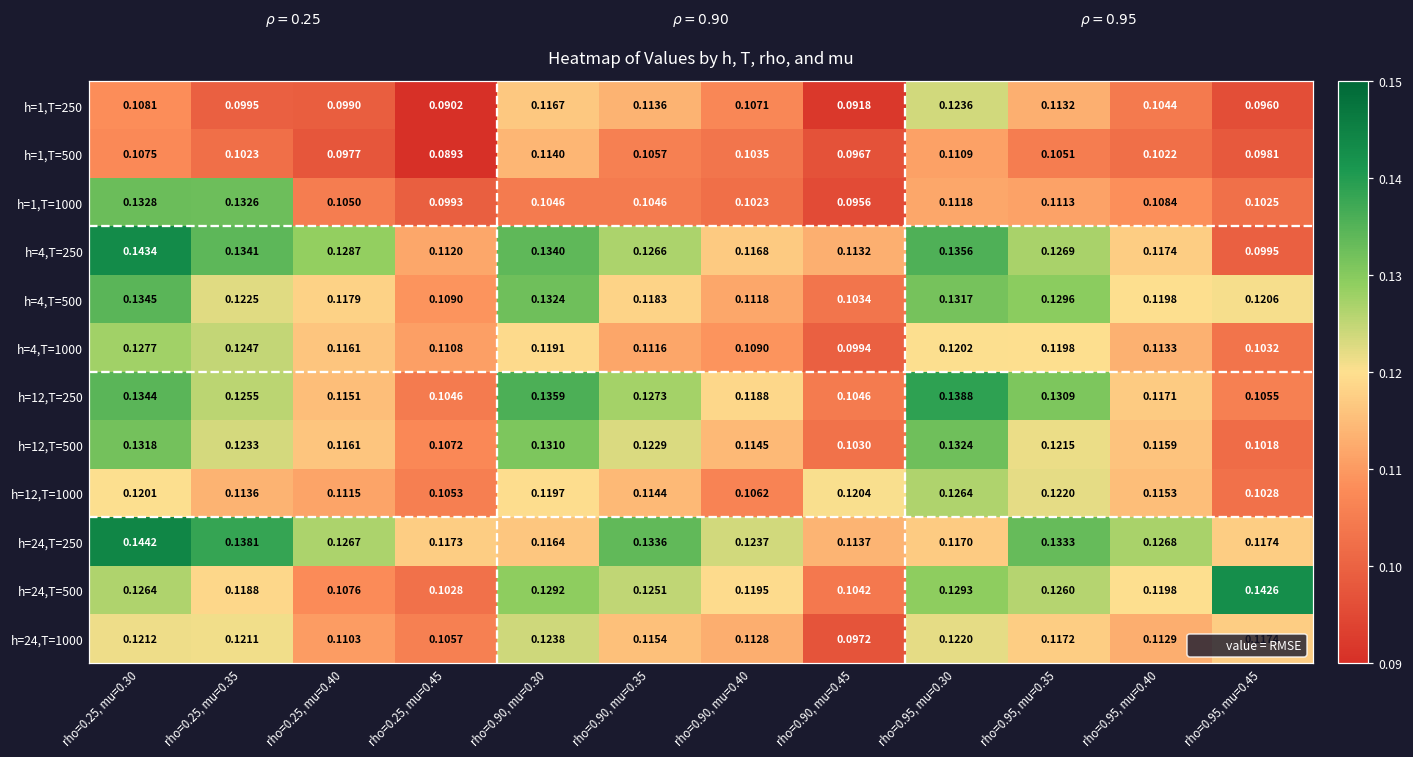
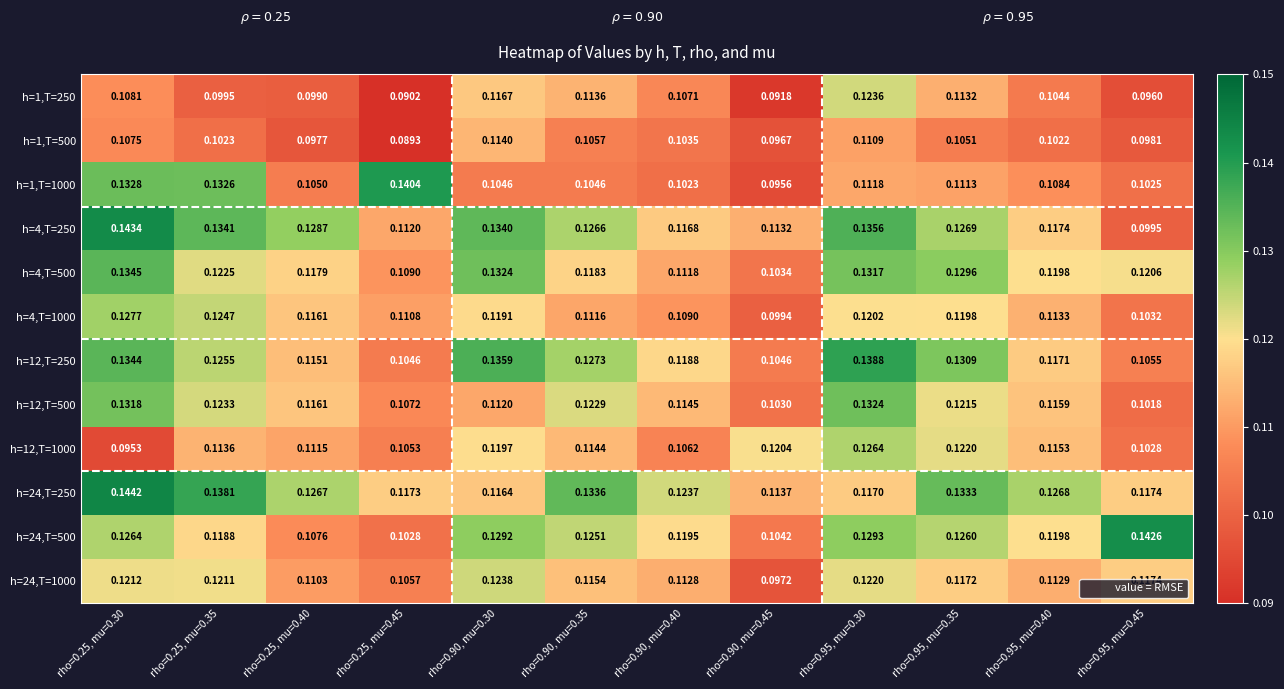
  {
    "h=1,T=250": {
      "rho=0.25, mu=0.30": 0.1081,
      "rho=0.25, mu=0.35": 0.0995,
      "rho=0.25, mu=0.40": 0.0990,
      "rho=0.25, mu=0.45": 0.0902,
      "rho=0.90, mu=0.30": 0.1167,
      "rho=0.90, mu=0.35": 0.1136,
      "rho=0.90, mu=0.40": 0.1071,
      "rho=0.90, mu=0.45": 0.0918,
      "rho=0.95, mu=0.30": 0.1236,
      "rho=0.95, mu=0.35": 0.1132,
      "rho=0.95, mu=0.40": 0.1044,
      "rho=0.95, mu=0.45": 0.0960
    },
    "h=1,T=500": {
      "rho=0.25, mu=0.30": 0.1075,
      "rho=0.25, mu=0.35": 0.1023,
      "rho=0.25, mu=0.40": 0.0977,
      "rho=0.25, mu=0.45": 0.0893,
      "rho=0.90, mu=0.30": 0.1140,
      "rho=0.90, mu=0.35": 0.1057,
      "rho=0.90, mu=0.40": 0.1035,
      "rho=0.90, mu=0.45": 0.0967,
      "rho=0.95, mu=0.30": 0.1109,
      "rho=0.95, mu=0.35": 0.1051,
      "rho=0.95, mu=0.40": 0.1022,
      "rho=0.95, mu=0.45": 0.0981
    },
    "h=1,T=1000": {
      "rho=0.25, mu=0.30": 0.1328,
      "rho=0.25, mu=0.35": 0.1326,
      "rho=0.25, mu=0.40": 0.1050,
-     "rho=0.25, mu=0.45": 0.0993,
+     "rho=0.25, mu=0.45": 0.1404,
      "rho=0.90, mu=0.30": 0.1046,
      "rho=0.90, mu=0.35": 0.1046,
      "rho=0.90, mu=0.40": 0.1023,
      "rho=0.90, mu=0.45": 0.0956,
      "rho=0.95, mu=0.30": 0.1118,
      "rho=0.95, mu=0.35": 0.1113,
      "rho=0.95, mu=0.40": 0.1084,
      "rho=0.95, mu=0.45": 0.1025
    },
    "h=4,T=250": {
      "rho=0.25, mu=0.30": 0.1434,
      "rho=0.25, mu=0.35": 0.1341,
      "rho=0.25, mu=0.40": 0.1287,
      "rho=0.25, mu=0.45": 0.1120,
      "rho=0.90, mu=0.30": 0.1340,
      "rho=0.90, mu=0.35": 0.1266,
      "rho=0.90, mu=0.40": 0.1168,
      "rho=0.90, mu=0.45": 0.1132,
      "rho=0.95, mu=0.30": 0.1356,
      "rho=0.95, mu=0.35": 0.1269,
      "rho=0.95, mu=0.40": 0.1174,
      "rho=0.95, mu=0.45": 0.0995
    },
    "h=4,T=500": {
      "rho=0.25, mu=0.30": 0.1345,
      "rho=0.25, mu=0.35": 0.1225,
      "rho=0.25, mu=0.40": 0.1179,
      "rho=0.25, mu=0.45": 0.1090,
      "rho=0.90, mu=0.30": 0.1324,
      "rho=0.90, mu=0.35": 0.1183,
      "rho=0.90, mu=0.40": 0.1118,
      "rho=0.90, mu=0.45": 0.1034,
      "rho=0.95, mu=0.30": 0.1317,
      "rho=0.95, mu=0.35": 0.1296,
      "rho=0.95, mu=0.40": 0.1198,
      "rho=0.95, mu=0.45": 0.1206
    },
    "h=4,T=1000": {
      "rho=0.25, mu=0.30": 0.1277,
      "rho=0.25, mu=0.35": 0.1247,
      "rho=0.25, mu=0.40": 0.1161,
      "rho=0.25, mu=0.45": 0.1108,
      "rho=0.90, mu=0.30": 0.1191,
      "rho=0.90, mu=0.35": 0.1116,
      "rho=0.90, mu=0.40": 0.1090,
      "rho=0.90, mu=0.45": 0.0994,
      "rho=0.95, mu=0.30": 0.1202,
      "rho=0.95, mu=0.35": 0.1198,
      "rho=0.95, mu=0.40": 0.1133,
      "rho=0.95, mu=0.45": 0.1032
    },
    "h=12,T=250": {
      "rho=0.25, mu=0.30": 0.1344,
      "rho=0.25, mu=0.35": 0.1255,
      "rho=0.25, mu=0.40": 0.1151,
      "rho=0.25, mu=0.45": 0.1046,
      "rho=0.90, mu=0.30": 0.1359,
      "rho=0.90, mu=0.35": 0.1273,
      "rho=0.90, mu=0.40": 0.1188,
      "rho=0.90, mu=0.45": 0.1046,
      "rho=0.95, mu=0.30": 0.1388,
      "rho=0.95, mu=0.35": 0.1309,
      "rho=0.95, mu=0.40": 0.1171,
      "rho=0.95, mu=0.45": 0.1055
    },
    "h=12,T=500": {
      "rho=0.25, mu=0.30": 0.1318,
      "rho=0.25, mu=0.35": 0.1233,
      "rho=0.25, mu=0.40": 0.1161,
      "rho=0.25, mu=0.45": 0.1072,
-     "rho=0.90, mu=0.30": 0.1310,
+     "rho=0.90, mu=0.30": 0.1120,
      "rho=0.90, mu=0.35": 0.1229,
      "rho=0.90, mu=0.40": 0.1145,
      "rho=0.90, mu=0.45": 0.1030,
      "rho=0.95, mu=0.30": 0.1324,
      "rho=0.95, mu=0.35": 0.1215,
      "rho=0.95, mu=0.40": 0.1159,
      "rho=0.95, mu=0.45": 0.1018
    },
    "h=12,T=1000": {
-     "rho=0.25, mu=0.30": 0.1201,
+     "rho=0.25, mu=0.30": 0.0953,
      "rho=0.25, mu=0.35": 0.1136,
      "rho=0.25, mu=0.40": 0.1115,
      "rho=0.25, mu=0.45": 0.1053,
      "rho=0.90, mu=0.30": 0.1197,
      "rho=0.90, mu=0.35": 0.1144,
      "rho=0.90, mu=0.40": 0.1062,
      "rho=0.90, mu=0.45": 0.1204,
      "rho=0.95, mu=0.30": 0.1264,
      "rho=0.95, mu=0.35": 0.1220,
      "rho=0.95, mu=0.40": 0.1153,
      "rho=0.95, mu=0.45": 0.1028
    },
    "h=24,T=250": {
      "rho=0.25, mu=0.30": 0.1442,
      "rho=0.25, mu=0.35": 0.1381,
      "rho=0.25, mu=0.40": 0.1267,
      "rho=0.25, mu=0.45": 0.1173,
      "rho=0.90, mu=0.30": 0.1164,
      "rho=0.90, mu=0.35": 0.1336,
      "rho=0.90, mu=0.40": 0.1237,
      "rho=0.90, mu=0.45": 0.1137,
      "rho=0.95, mu=0.30": 0.1170,
      "rho=0.95, mu=0.35": 0.1333,
      "rho=0.95, mu=0.40": 0.1268,
      "rho=0.95, mu=0.45": 0.1174
    },
    "h=24,T=500": {
      "rho=0.25, mu=0.30": 0.1264,
      "rho=0.25, mu=0.35": 0.1188,
      "rho=0.25, mu=0.40": 0.1076,
      "rho=0.25, mu=0.45": 0.1028,
      "rho=0.90, mu=0.30": 0.1292,
      "rho=0.90, mu=0.35": 0.1251,
      "rho=0.90, mu=0.40": 0.1195,
      "rho=0.90, mu=0.45": 0.1042,
      "rho=0.95, mu=0.30": 0.1293,
      "rho=0.95, mu=0.35": 0.1260,
      "rho=0.95, mu=0.40": 0.1198,
      "rho=0.95, mu=0.45": 0.1426
    },
    "h=24,T=1000": {
      "rho=0.25, mu=0.30": 0.1212,
      "rho=0.25, mu=0.35": 0.1211,
      "rho=0.25, mu=0.40": 0.1103,
      "rho=0.25, mu=0.45": 0.1057,
      "rho=0.90, mu=0.30": 0.1238,
      "rho=0.90, mu=0.35": 0.1154,
      "rho=0.90, mu=0.40": 0.1128,
      "rho=0.90, mu=0.45": 0.0972,
      "rho=0.95, mu=0.30": 0.1220,
      "rho=0.95, mu=0.35": 0.1172,
      "rho=0.95, mu=0.40": 0.1129
    }
  }
